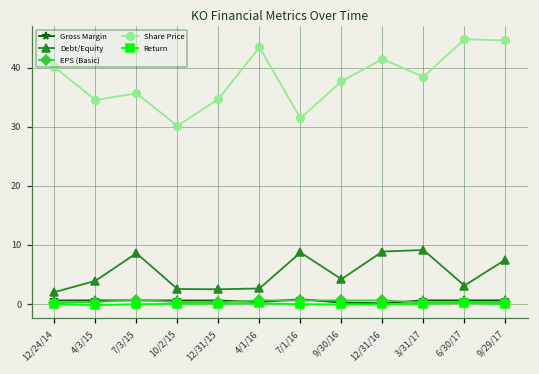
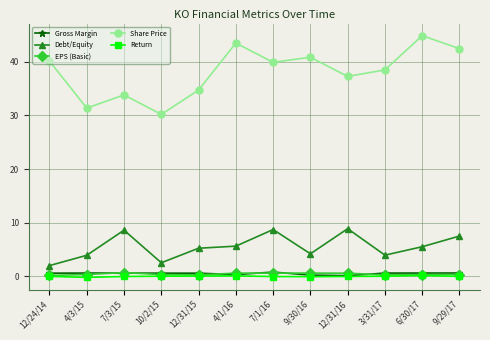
  {
    "Debt/Equity": {
      "12/24/14": 2,
      "4/3/15": 4,
      "7/3/15": 9,
      "10/2/15": 3,
-     "12/31/15": 2,
-     "4/1/16": 3,
+     "12/31/15": 5,
+     "4/1/16": 6,
      "7/1/16": 9,
      "9/30/16": 4,
      "12/31/16": 9,
-     "3/31/17": 9,
-     "6/30/17": 3,
+     "3/31/17": 4,
+     "6/30/17": 6,
      "9/29/17": 8
    },
    "Share Price": {
-     "4/3/15": 35,
-     "7/3/15": 36,
+     "4/3/15": 31,
+     "7/3/15": 34,
      "10/2/15": 30,
      "12/31/15": 35,
      "4/1/16": 43,
-     "7/1/16": 31,
-     "9/30/16": 38,
-     "12/31/16": 41,
+     "7/1/16": 40,
+     "9/30/16": 41,
+     "12/31/16": 37,
      "3/31/17": 38,
      "6/30/17": 45,
-     "9/29/17": 45
+     "9/29/17": 42
    },
    "Return": {
      "4/3/15": 0,
      "7/3/15": 0,
      "7/1/16": 0
    }
  }
